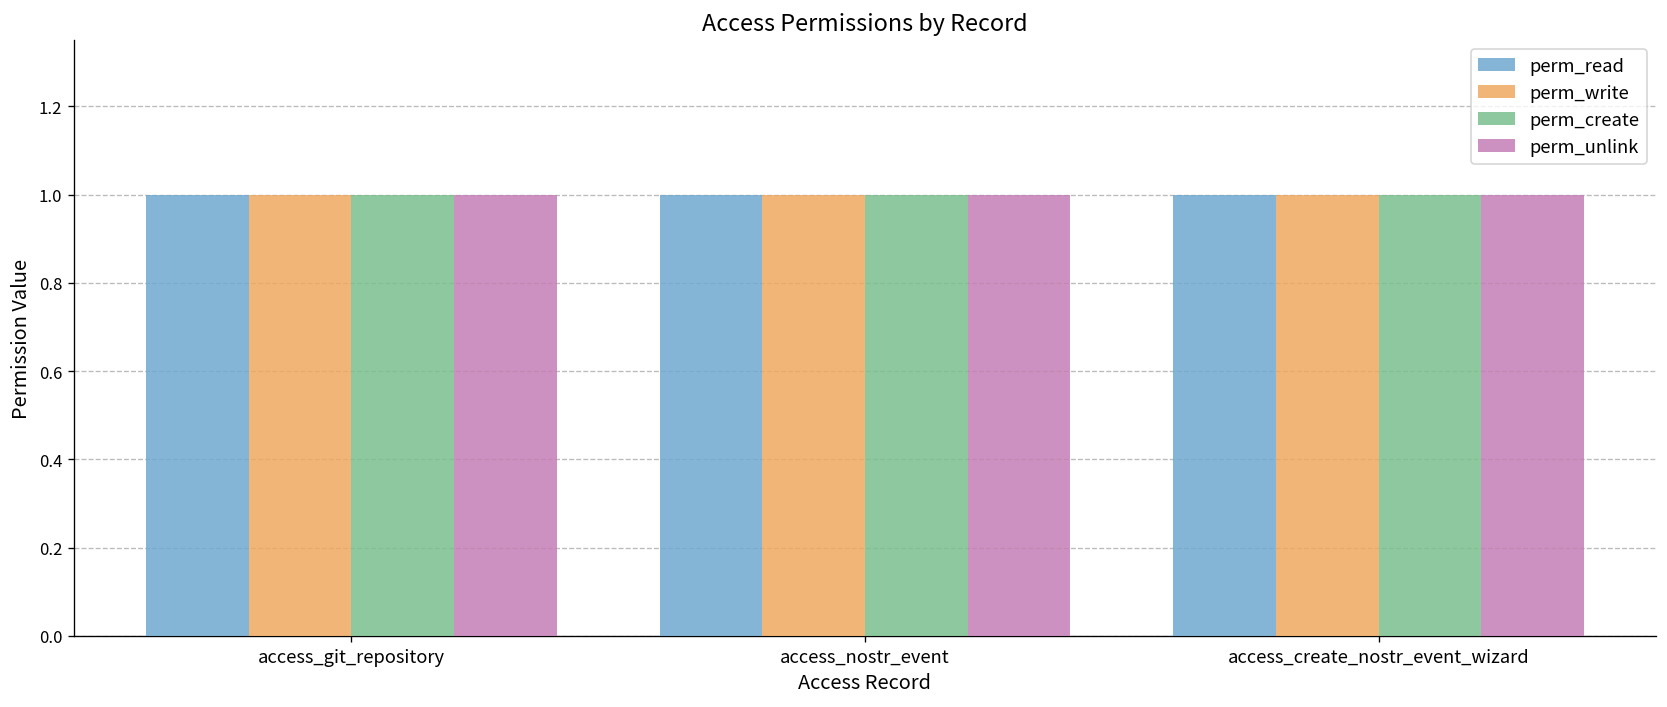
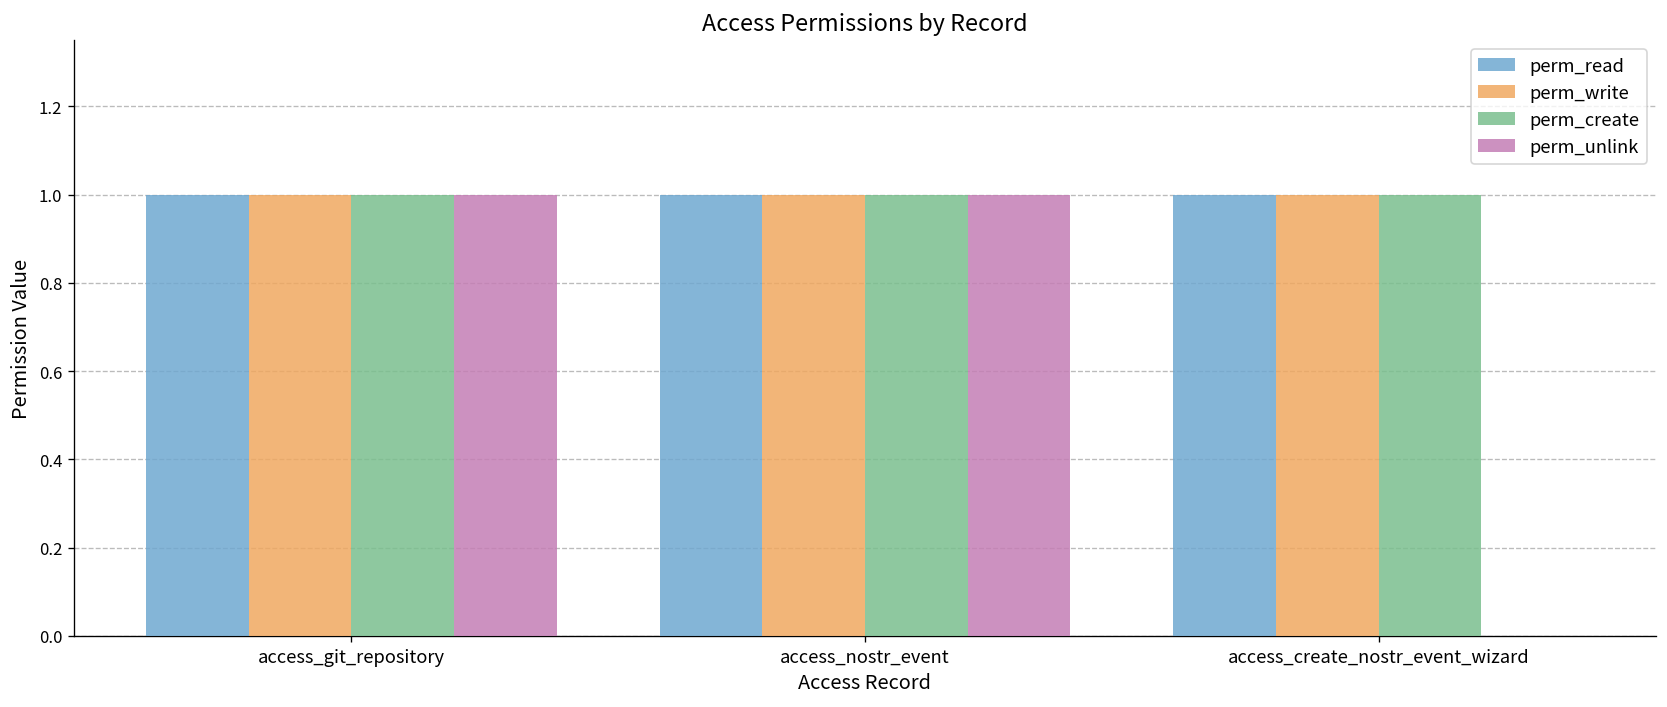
  {
    "perm_read": {
      "access_git_repository": 1,
      "access_nostr_event": 1,
      "access_create_nostr_event_wizard": 1
    },
    "perm_write": {
      "access_git_repository": 1,
      "access_nostr_event": 1,
      "access_create_nostr_event_wizard": 1
    },
    "perm_create": {
      "access_git_repository": 1,
      "access_nostr_event": 1,
      "access_create_nostr_event_wizard": 1
    },
    "perm_unlink": {
      "access_git_repository": 1,
      "access_nostr_event": 1,
-     "access_create_nostr_event_wizard": 1
+     "access_create_nostr_event_wizard": 0
    }
  }
